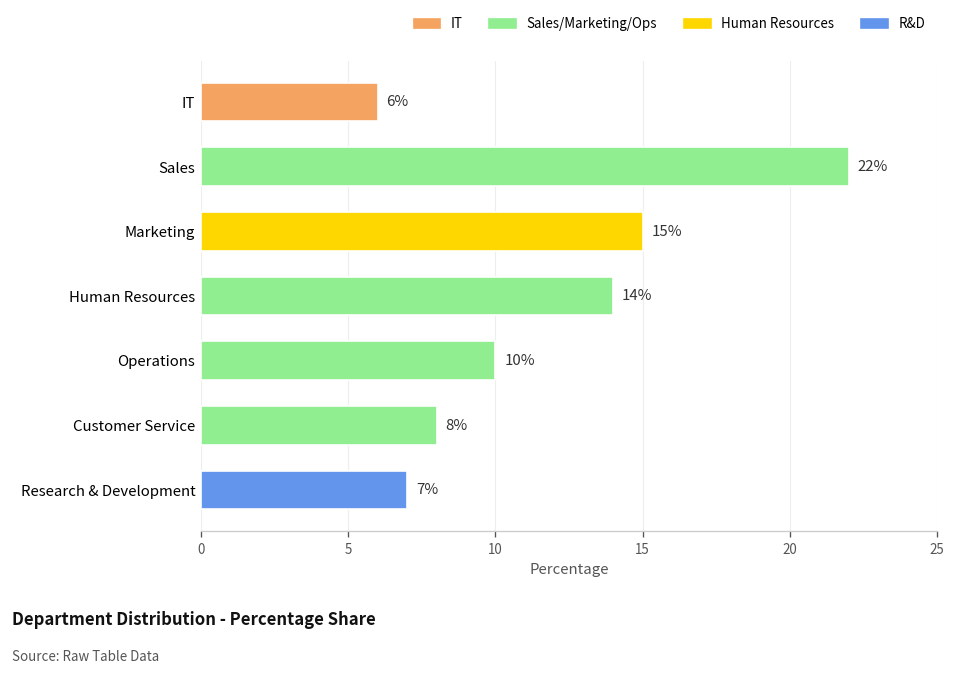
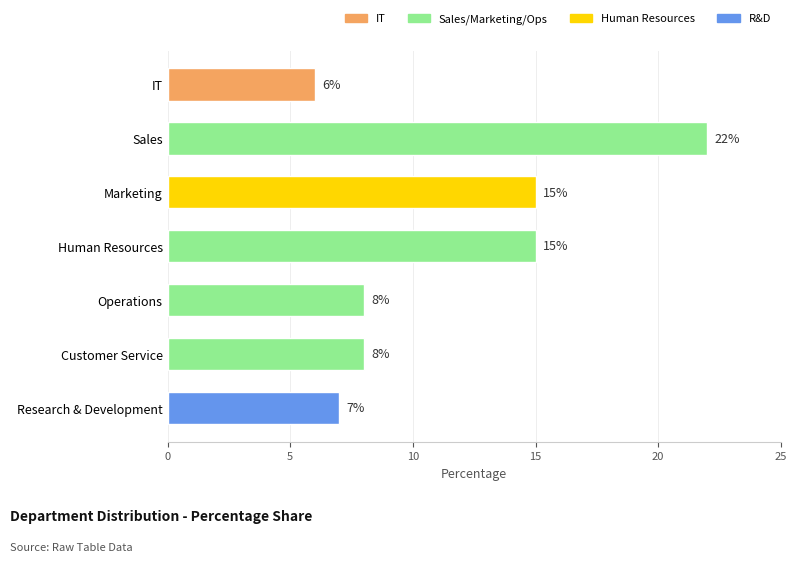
  {
    "IT": "6%",
    "Sales": "22%",
    "Marketing": "15%",
-   "Human Resources": "14%",
-   "Operations": "10%",
+   "Human Resources": "15%",
+   "Operations": "8%",
    "Customer Service": "8%",
    "Research & Development": "7%"
  }
